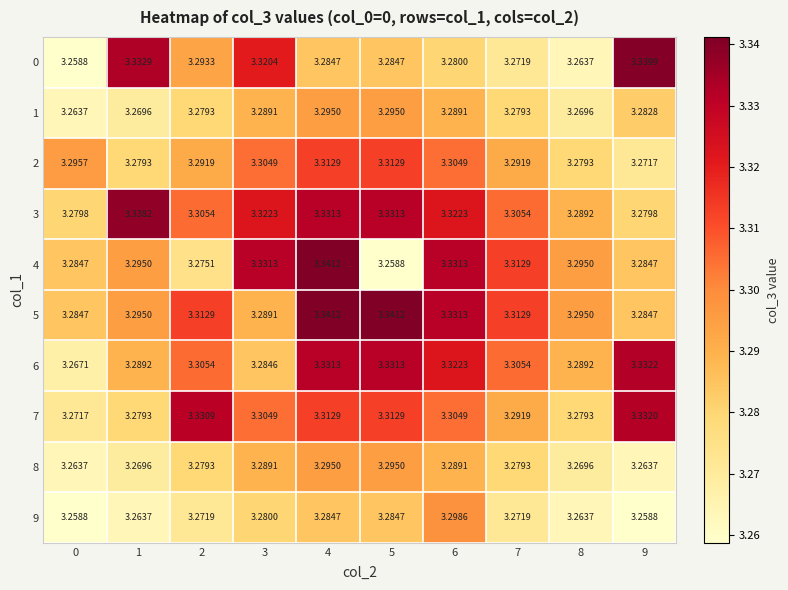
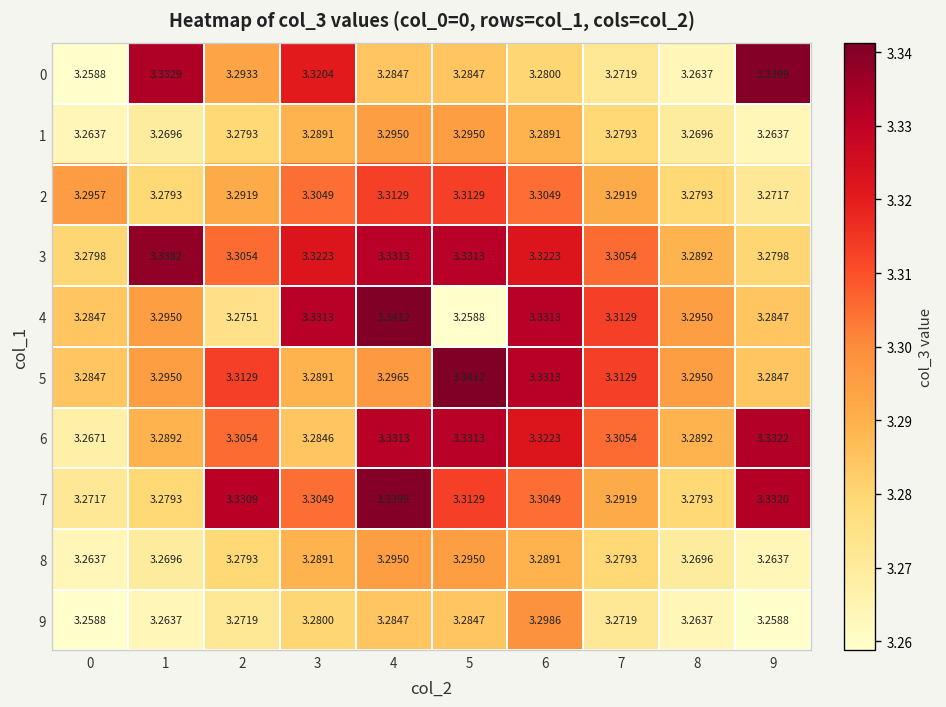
  {
    "0": {
      "0": 3.2588,
      "1": 3.3329,
      "2": 3.2933,
      "3": 3.3204,
      "4": 3.2847,
      "5": 3.2847,
      "6": 3.2800,
      "7": 3.2719,
      "8": 3.2637,
      "9": 3.3399
    },
    "1": {
      "0": 3.2637,
      "1": 3.2696,
      "2": 3.2793,
      "3": 3.2891,
      "4": 3.2950,
      "5": 3.2950,
      "6": 3.2891,
      "7": 3.2793,
      "8": 3.2696,
-     "9": 3.2828
+     "9": 3.2637
    },
    "2": {
      "0": 3.2957,
      "1": 3.2793,
      "2": 3.2919,
      "3": 3.3049,
      "4": 3.3129,
      "5": 3.3129,
      "6": 3.3049,
      "7": 3.2919,
      "8": 3.2793,
      "9": 3.2717
    },
    "3": {
      "0": 3.2798,
      "1": 3.3382,
      "2": 3.3054,
      "3": 3.3223,
      "4": 3.3313,
      "5": 3.3313,
      "6": 3.3223,
      "7": 3.3054,
      "8": 3.2892,
      "9": 3.2798
    },
    "4": {
      "0": 3.2847,
      "1": 3.2950,
      "2": 3.2751,
      "3": 3.3313,
      "4": 3.3412,
      "5": 3.2588,
      "6": 3.3313,
      "7": 3.3129,
      "8": 3.2950,
      "9": 3.2847
    },
    "5": {
      "0": 3.2847,
      "1": 3.2950,
      "2": 3.3129,
      "3": 3.2891,
-     "4": 3.3412,
+     "4": 3.2965,
      "5": 3.3412,
      "6": 3.3313,
      "7": 3.3129,
      "8": 3.2950,
      "9": 3.2847
    },
    "6": {
      "0": 3.2671,
      "1": 3.2892,
      "2": 3.3054,
      "3": 3.2846,
      "4": 3.3313,
      "5": 3.3313,
      "6": 3.3223,
      "7": 3.3054,
      "8": 3.2892,
      "9": 3.3322
    },
    "7": {
      "0": 3.2717,
      "1": 3.2793,
      "2": 3.3309,
      "3": 3.3049,
-     "4": 3.3129,
+     "4": 3.3399,
      "5": 3.3129,
      "6": 3.3049,
      "7": 3.2919,
      "8": 3.2793,
      "9": 3.3320
    },
    "8": {
      "0": 3.2637,
      "1": 3.2696,
      "2": 3.2793,
      "3": 3.2891,
      "4": 3.2950,
      "5": 3.2950,
      "6": 3.2891,
      "7": 3.2793,
      "8": 3.2696,
      "9": 3.2637
    },
    "9": {
      "0": 3.2588,
      "1": 3.2637,
      "2": 3.2719,
      "3": 3.2800,
      "4": 3.2847,
      "5": 3.2847,
      "6": 3.2986,
      "7": 3.2719,
      "8": 3.2637,
      "9": 3.2588
    }
  }
